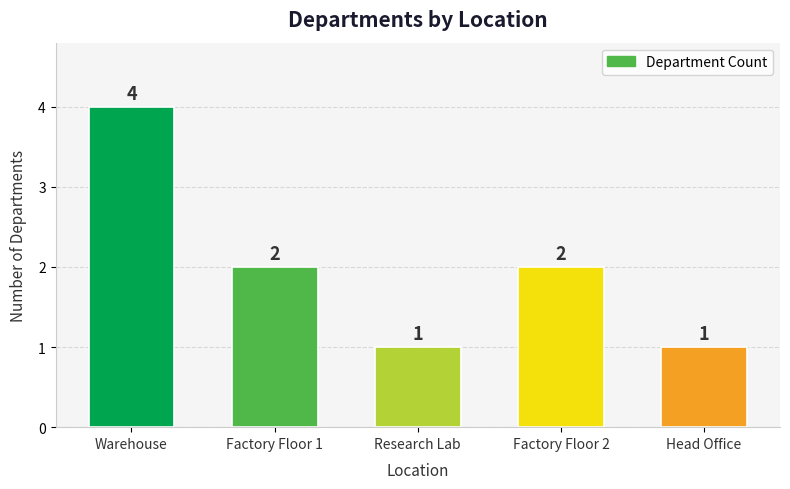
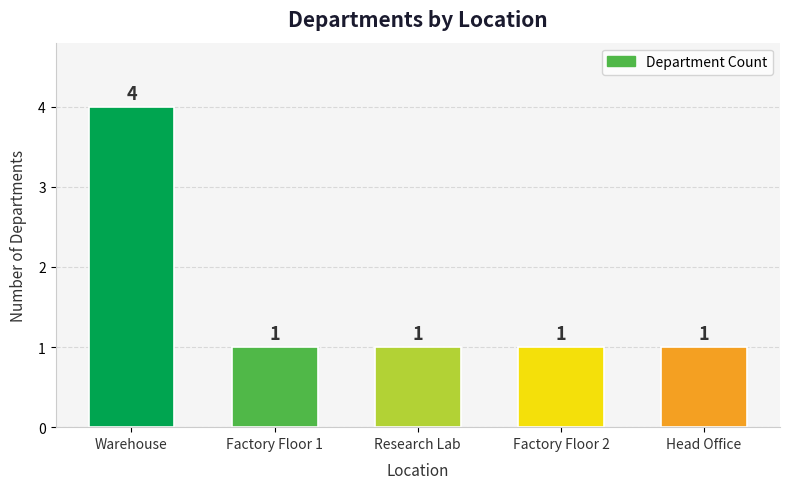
  {
    "Warehouse": 4,
-   "Factory Floor 1": 2,
+   "Factory Floor 1": 1,
    "Research Lab": 1,
-   "Factory Floor 2": 2,
+   "Factory Floor 2": 1,
    "Head Office": 1
  }
